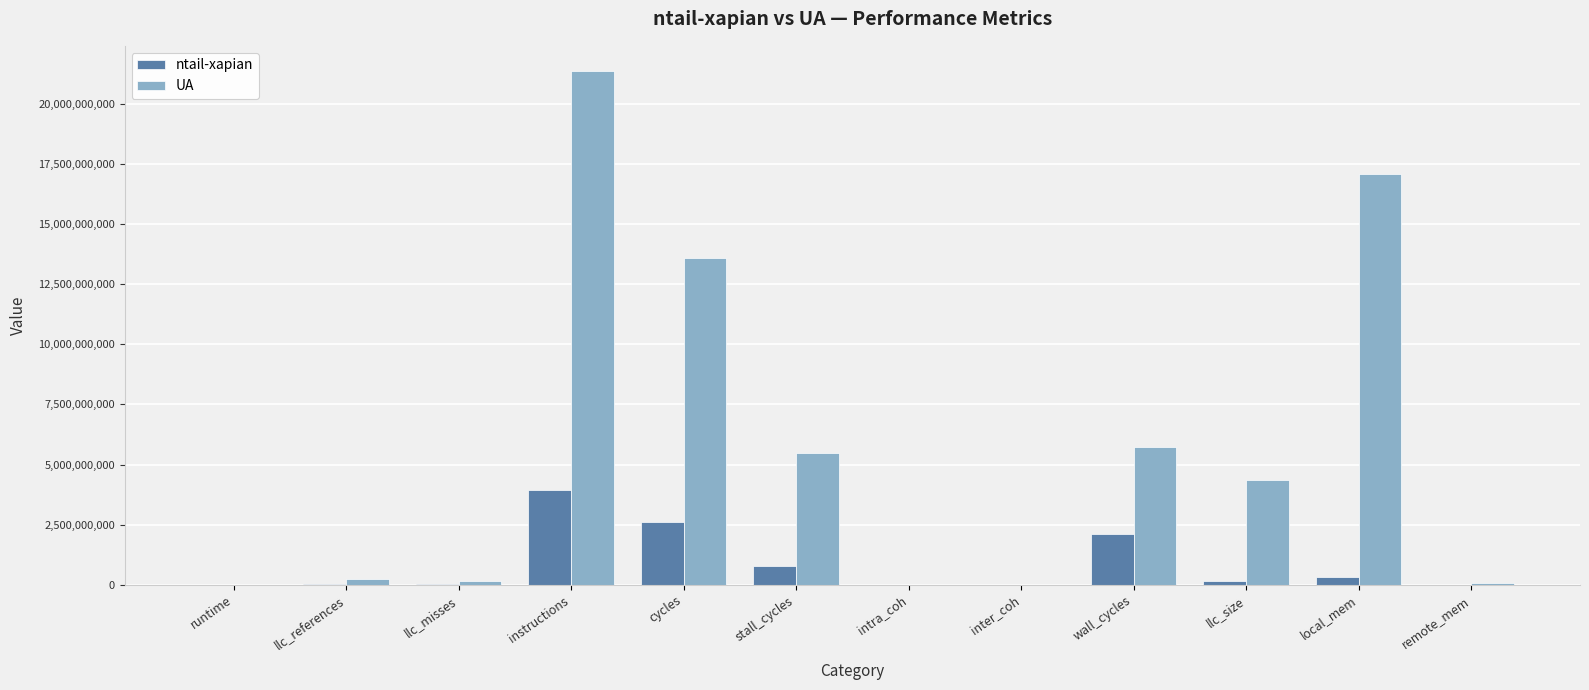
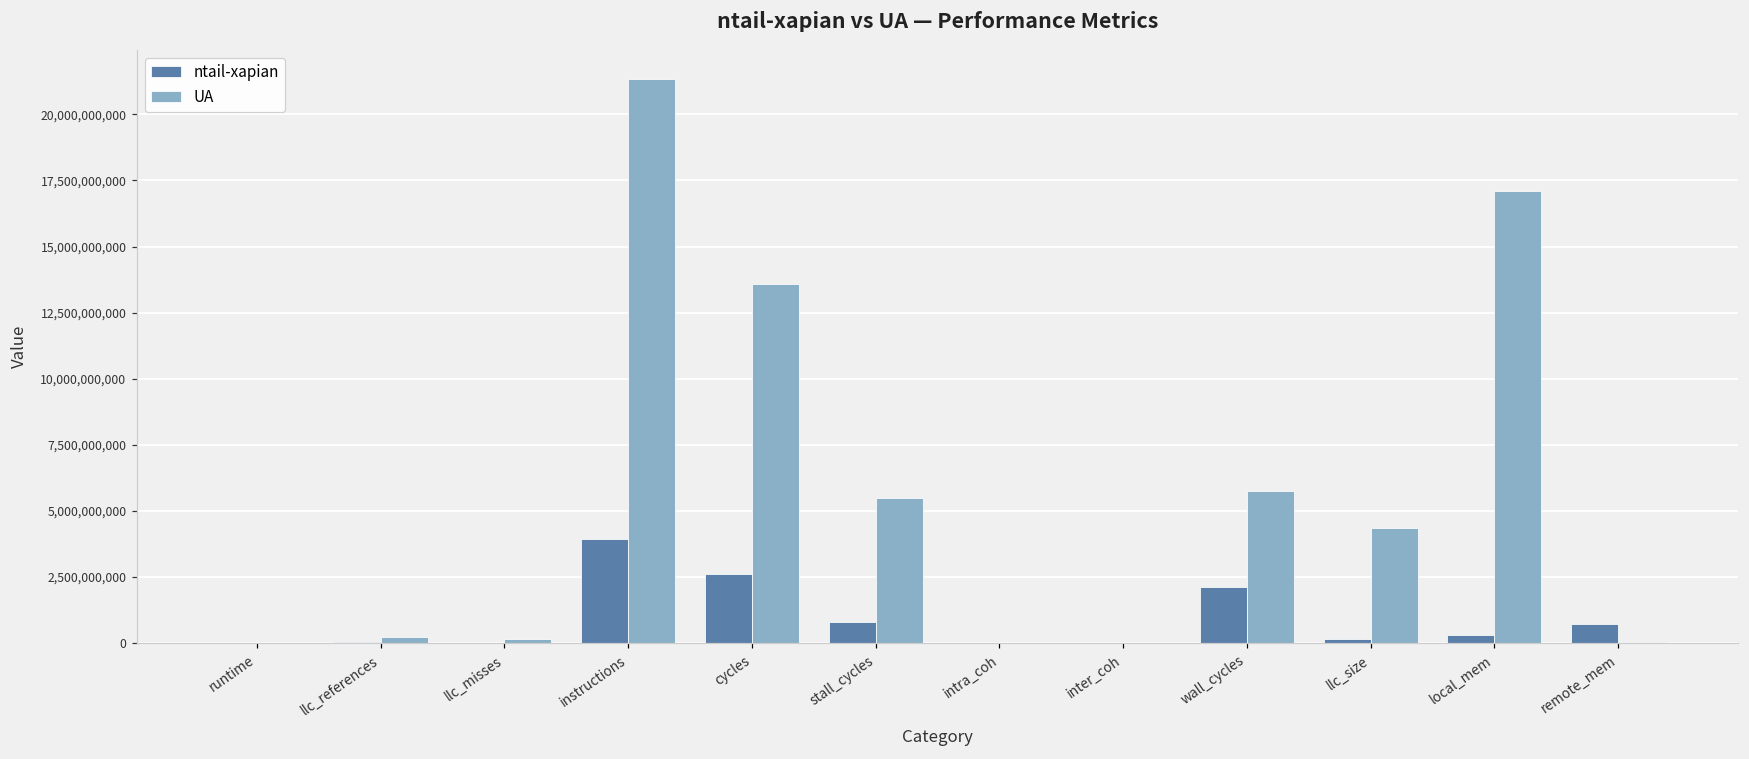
  {
    "ntail-xapian": {
      "instructions": "4,000,000,000",
      "cycles": "2,600,000,000",
      "stall_cycles": "800,000,000",
      "wall_cycles": "2,100,000,000",
      "llc_size": "200,000,000",
      "local_mem": "300,000,000",
-     "remote_mem": "0"
+     "remote_mem": "700,000,000"
    },
    "UA": {
      "llc_references": "200,000,000",
      "llc_misses": "200,000,000",
      "instructions": "21,300,000,000",
      "cycles": "13,600,000,000",
      "stall_cycles": "5,500,000,000",
      "wall_cycles": "5,700,000,000",
      "llc_size": "4,400,000,000",
      "local_mem": "17,100,000,000"
    }
  }
